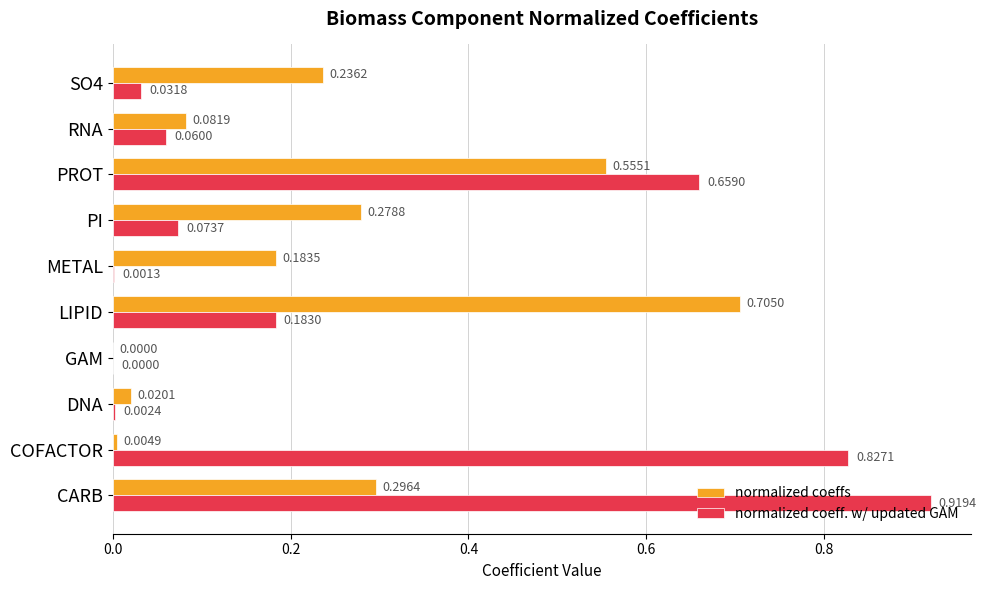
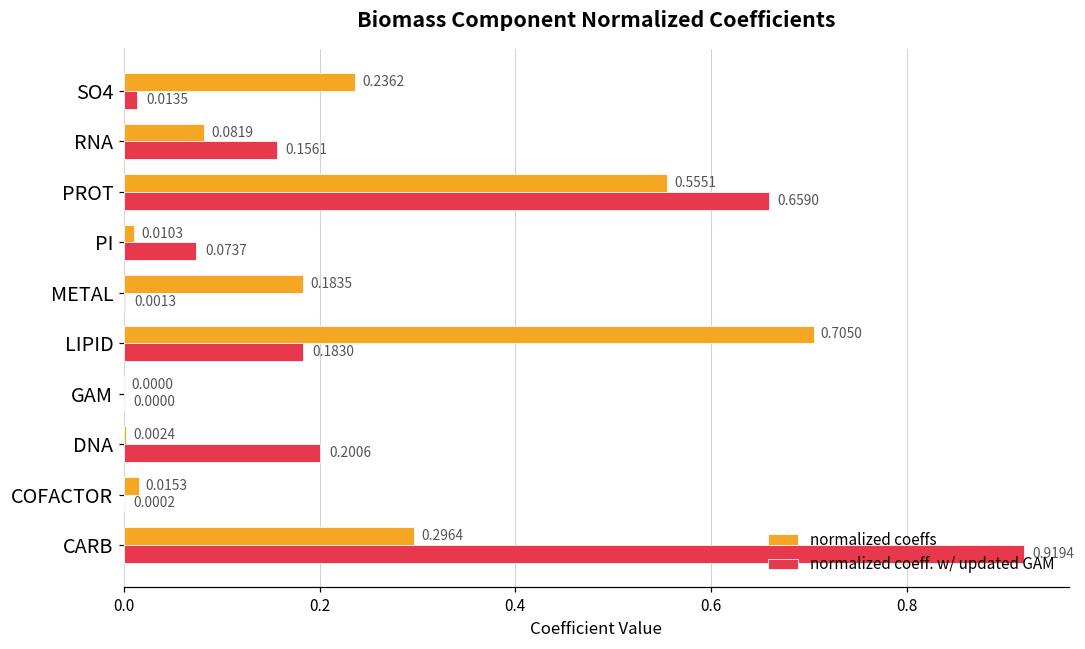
  {
    "normalized coeffs": {
      "SO4": 0.2362,
      "RNA": 0.0819,
      "PROT": 0.5551,
-     "PI": 0.2788,
+     "PI": 0.0103,
      "METAL": 0.1835,
      "LIPID": 0.7050,
      "GAM": 0.0000,
-     "DNA": 0.0201,
-     "COFACTOR": 0.0049,
+     "DNA": 0.0024,
+     "COFACTOR": 0.0153,
      "CARB": 0.2964
    },
    "normalized coeff. w/ updated GAM": {
-     "SO4": 0.0318,
-     "RNA": 0.0600,
+     "SO4": 0.0135,
+     "RNA": 0.1561,
      "PROT": 0.6590,
      "PI": 0.0737,
      "METAL": 0.0013,
      "LIPID": 0.1830,
      "GAM": 0.0000,
-     "DNA": 0.0024,
-     "COFACTOR": 0.8271,
+     "DNA": 0.2006,
+     "COFACTOR": 0.0002,
      "CARB": 0.9194
    }
  }
